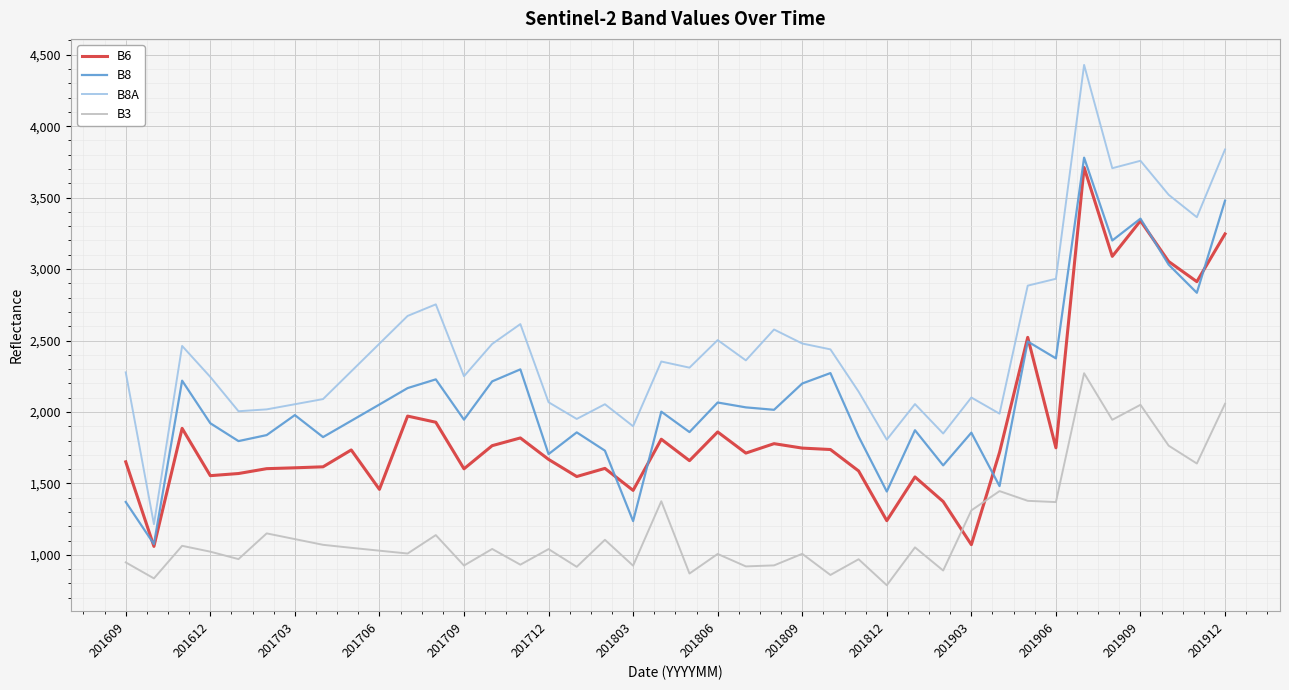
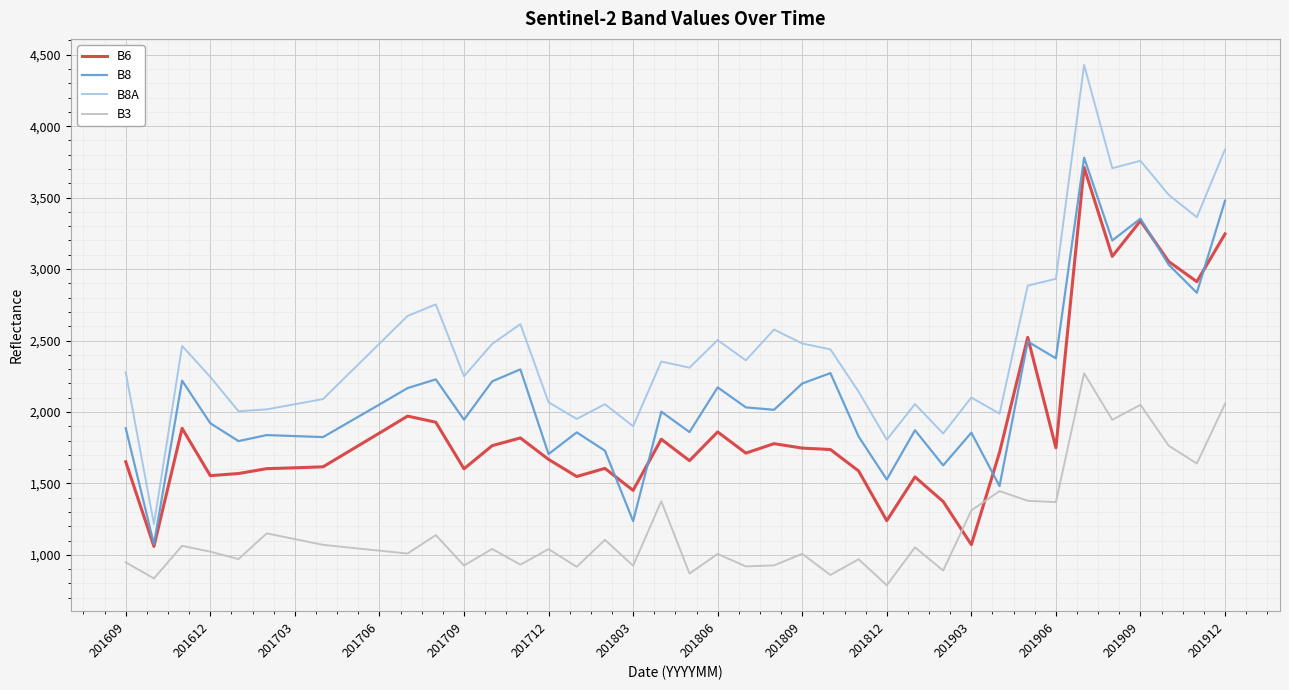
  {
    "B6": {
      "201609": "1,650",
      "201612": "1,550",
      "201703": "1,610",
-     "201706": "1,460",
+     "201706": "1,850",
      "201709": "1,600",
      "201712": "1,670",
      "201803": "1,450",
      "201806": "1,860",
      "201809": "1,750",
      "201812": "1,240",
      "201903": "1,070",
      "201906": "1,750",
      "201912": "3,250"
    },
    "B8": {
-     "201609": "1,370",
+     "201609": "1,890",
      "201612": "1,920",
-     "201703": "1,980",
+     "201703": "1,830",
      "201706": "2,050",
      "201709": "1,950",
      "201712": "1,710",
      "201803": "1,240",
-     "201806": "2,070",
+     "201806": "2,170",
      "201809": "2,200",
-     "201812": "1,440",
+     "201812": "1,530",
      "201903": "1,860",
      "201906": "2,380",
      "201912": "3,480"
    }
  }
